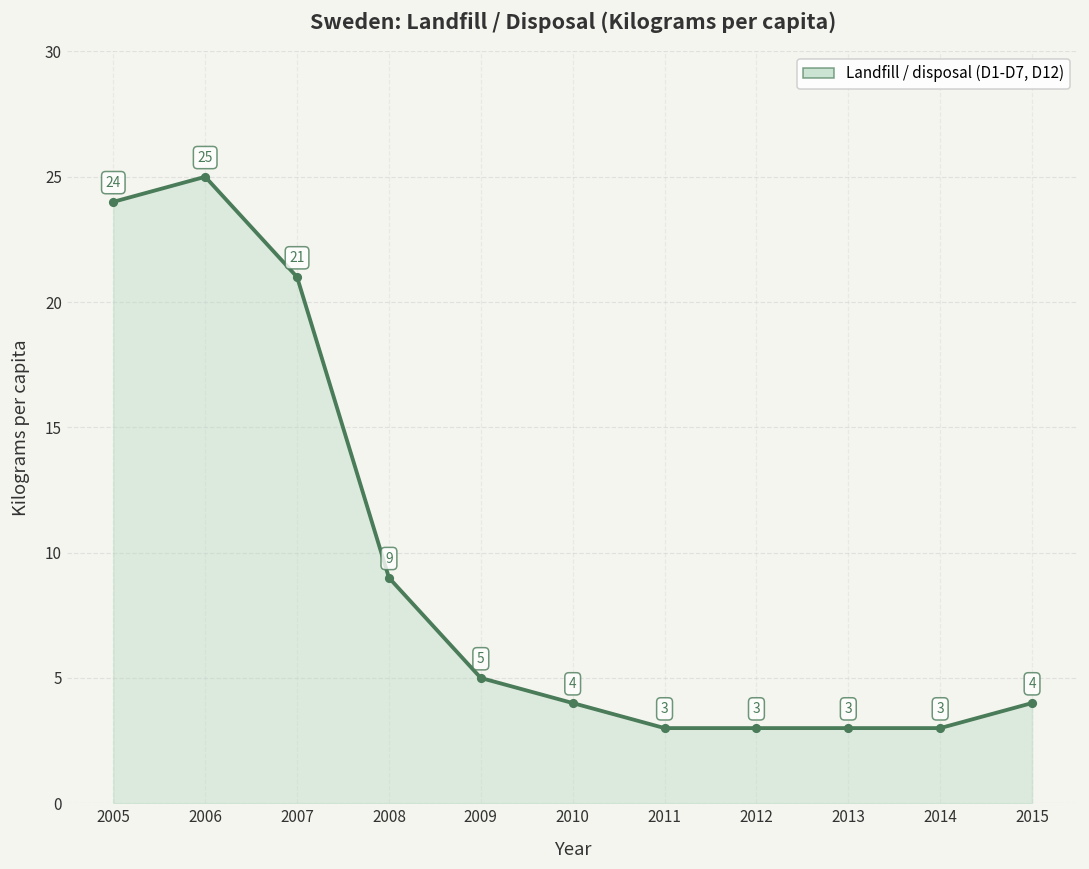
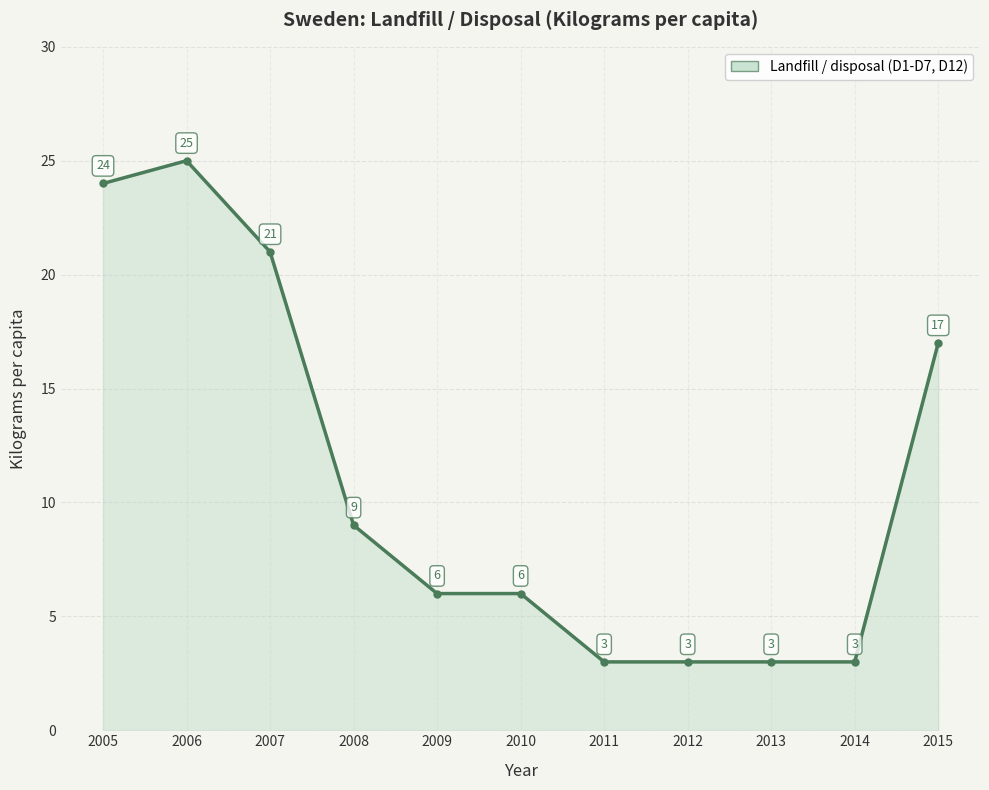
  {
-   "2009": 5,
-   "2010": 4,
-   "2015": 4
+   "2009": 6,
+   "2010": 6,
+   "2015": 17
  }
